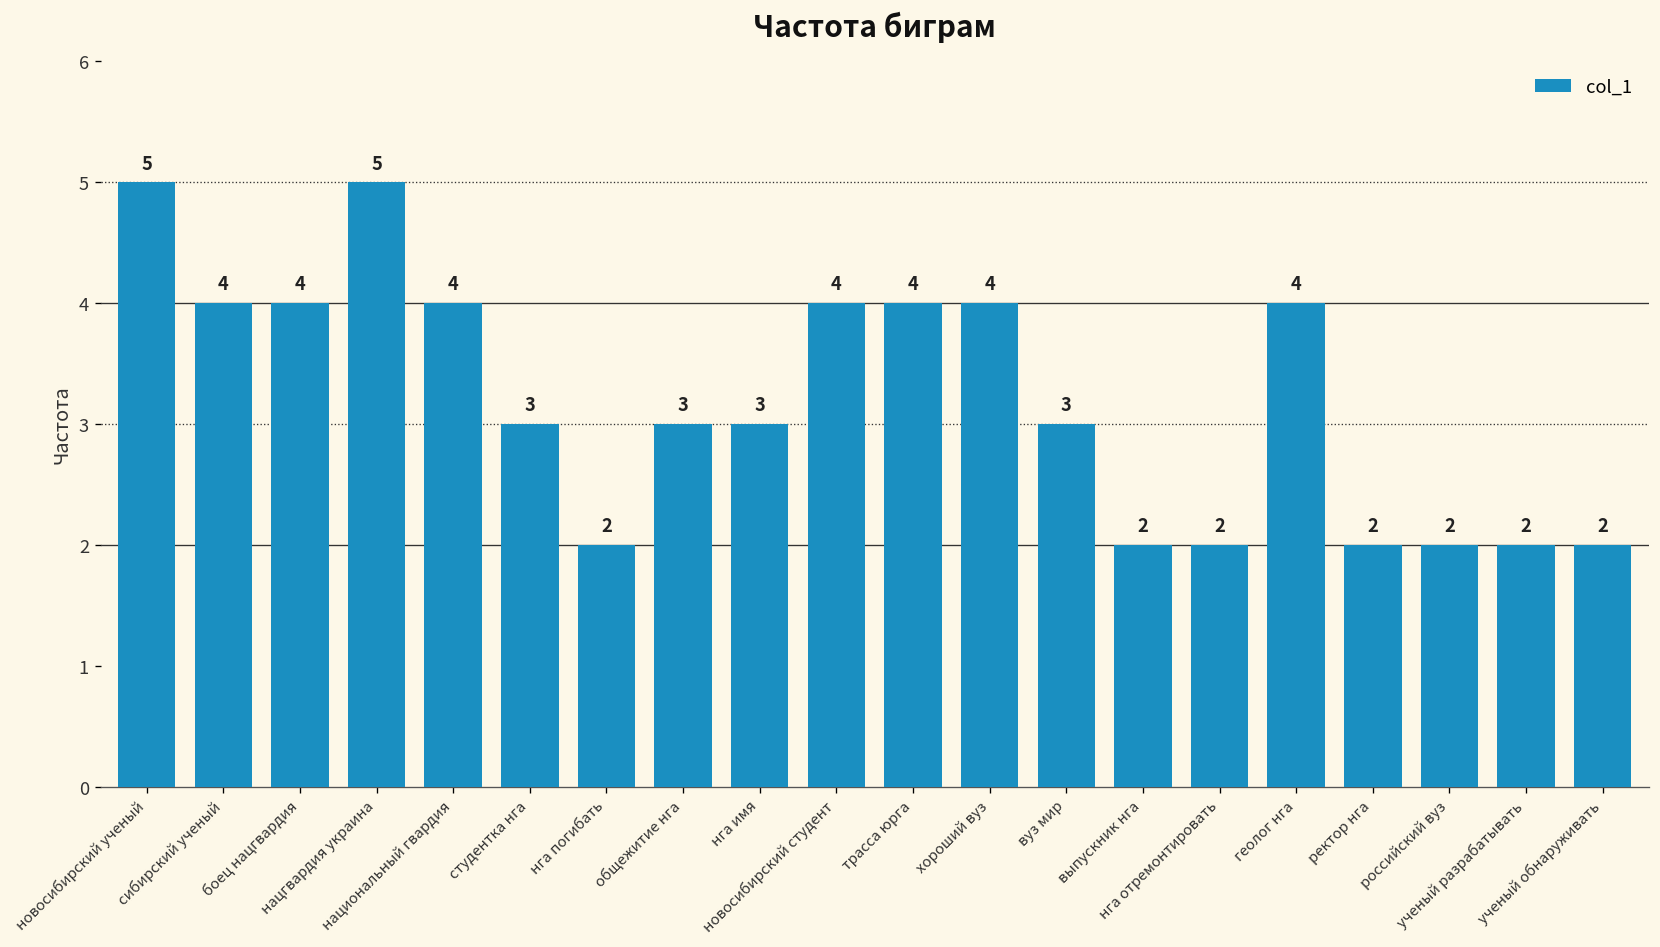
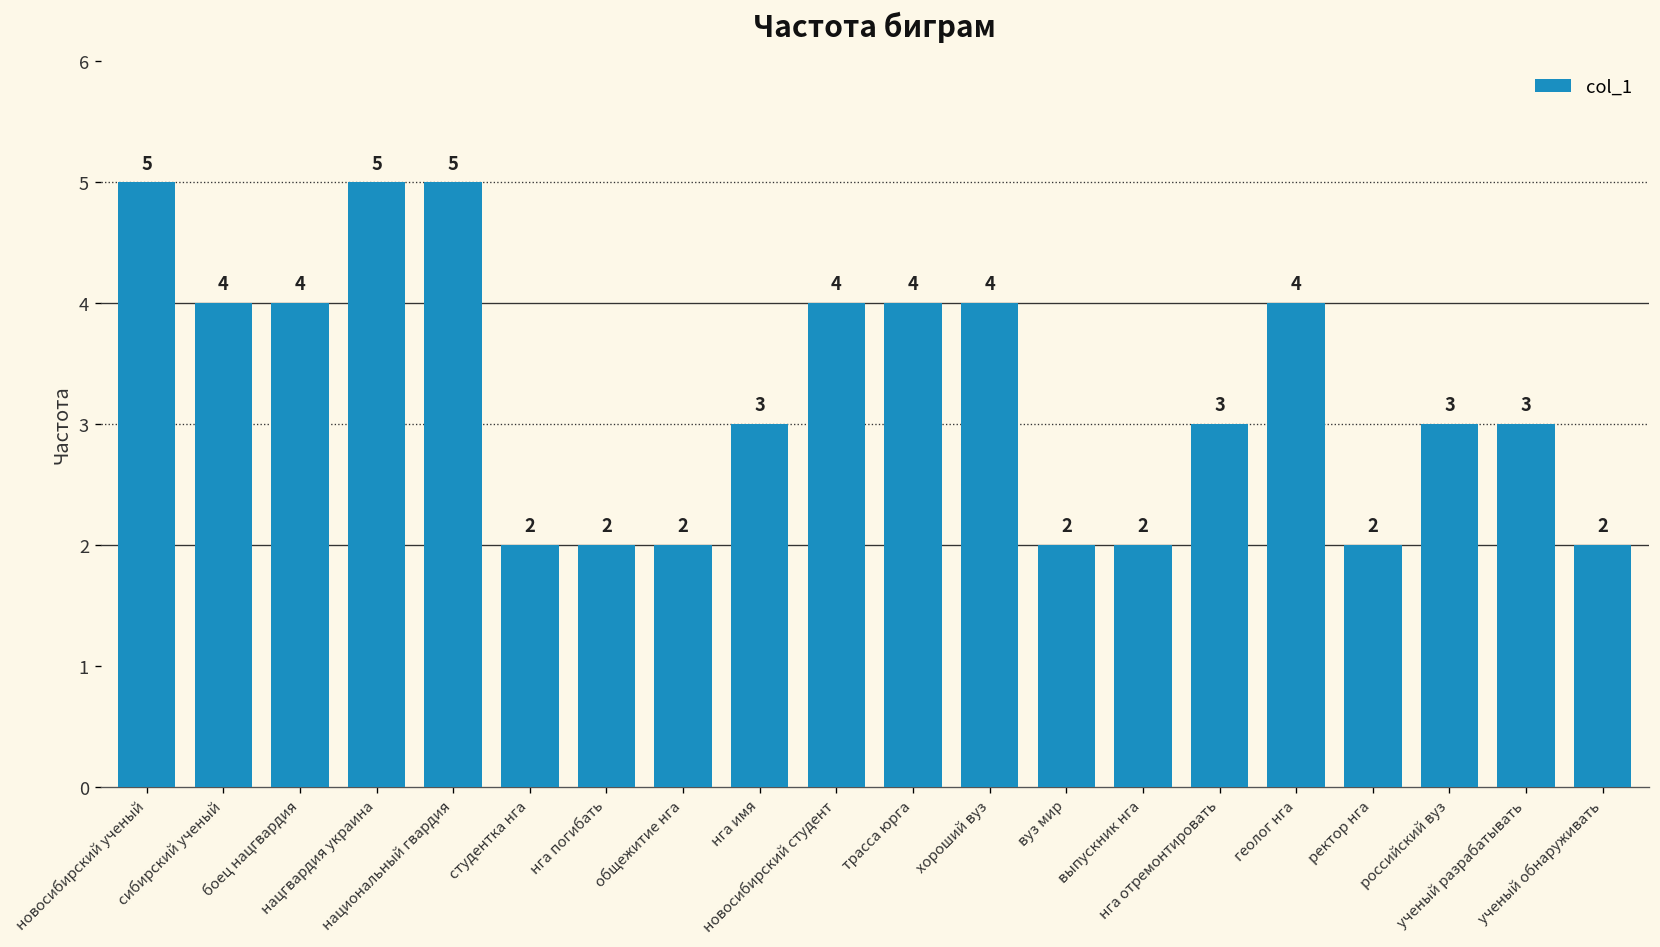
  {
    "новосибирский ученый": 5,
    "сибирский ученый": 4,
    "боец нацгвардия": 4,
    "нацгвардия украина": 5,
-   "национальный гвардия": 4,
-   "студентка нга": 3,
+   "национальный гвардия": 5,
+   "студентка нга": 2,
    "нга погибать": 2,
-   "общежитие нга": 3,
+   "общежитие нга": 2,
    "нга имя": 3,
    "новосибирский студент": 4,
    "трасса юрга": 4,
    "хороший вуз": 4,
-   "вуз мир": 3,
+   "вуз мир": 2,
    "выпускник нга": 2,
-   "нга отремонтировать": 2,
+   "нга отремонтировать": 3,
    "геолог нга": 4,
    "ректор нга": 2,
-   "российский вуз": 2,
-   "ученый разрабатывать": 2,
+   "российский вуз": 3,
+   "ученый разрабатывать": 3,
    "ученый обнаруживать": 2
  }
